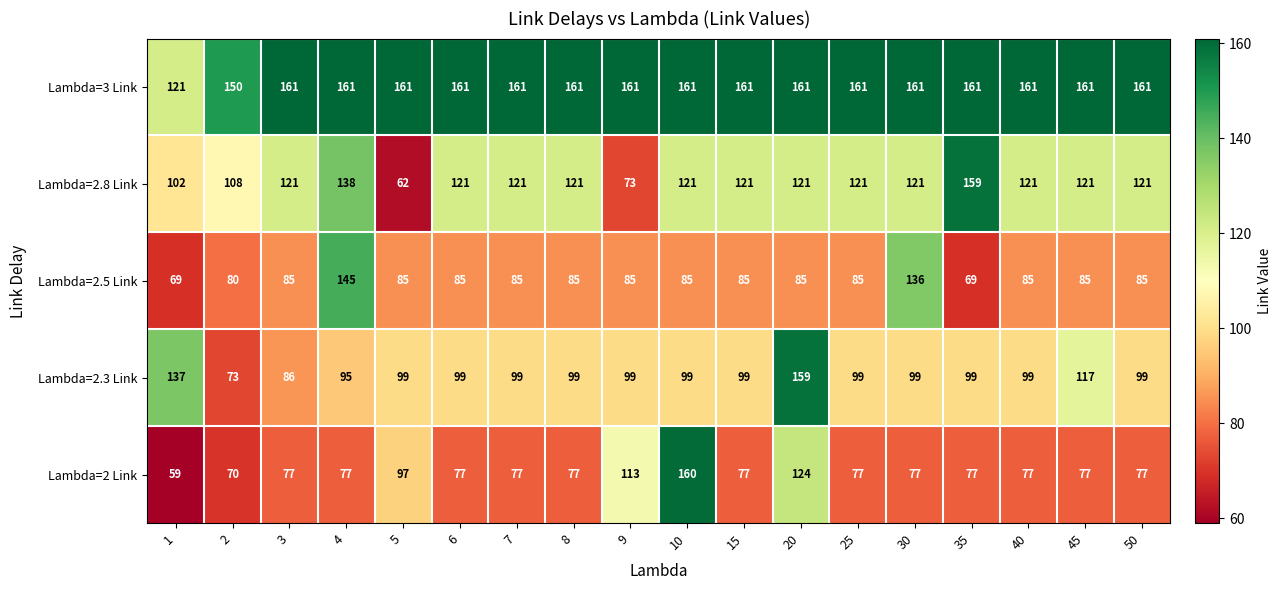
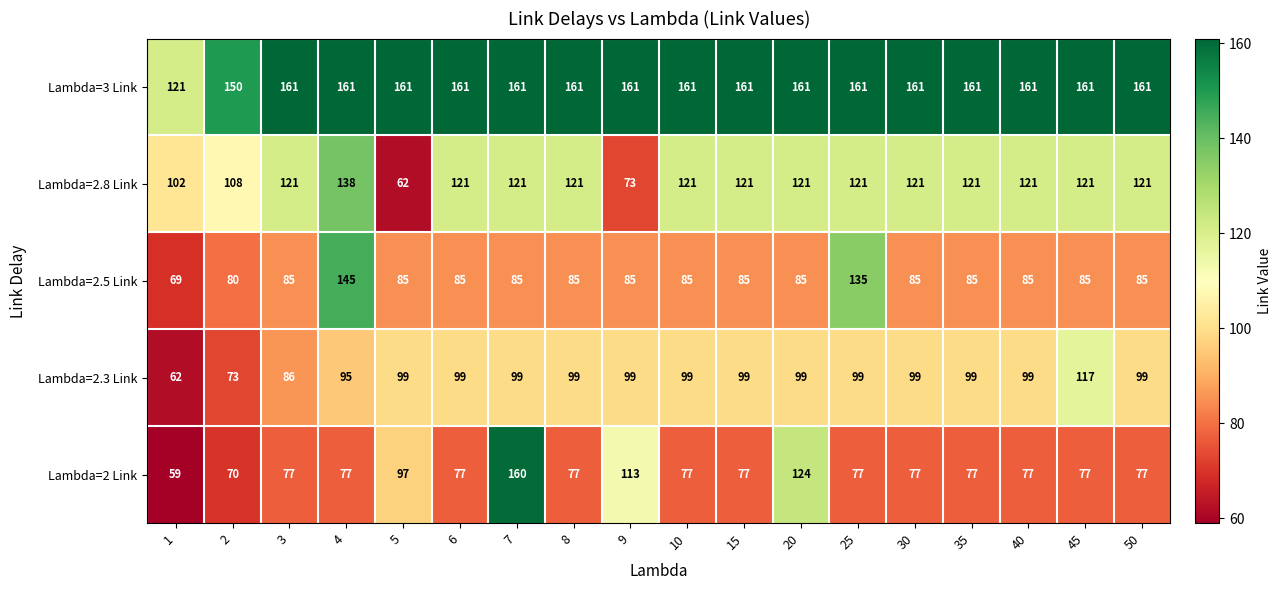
  {
    "Lambda=3 Link": {
      "1": 121,
      "2": 150,
      "3": 161,
      "4": 161,
      "5": 161,
      "6": 161,
      "7": 161,
      "8": 161,
      "9": 161,
      "10": 161,
      "15": 161,
      "20": 161,
      "25": 161,
      "30": 161,
      "35": 161,
      "40": 161,
      "45": 161,
      "50": 161
    },
    "Lambda=2.8 Link": {
      "1": 102,
      "2": 108,
      "3": 121,
      "4": 138,
      "5": 62,
      "6": 121,
      "7": 121,
      "8": 121,
      "9": 73,
      "10": 121,
      "15": 121,
      "20": 121,
      "25": 121,
      "30": 121,
-     "35": 159,
+     "35": 121,
      "40": 121,
      "45": 121,
      "50": 121
    },
    "Lambda=2.5 Link": {
      "1": 69,
      "2": 80,
      "3": 85,
      "4": 145,
      "5": 85,
      "6": 85,
      "7": 85,
      "8": 85,
      "9": 85,
      "10": 85,
      "15": 85,
      "20": 85,
-     "25": 85,
-     "30": 136,
-     "35": 69,
+     "25": 135,
+     "30": 85,
+     "35": 85,
      "40": 85,
      "45": 85,
      "50": 85
    },
    "Lambda=2.3 Link": {
-     "1": 137,
+     "1": 62,
      "2": 73,
      "3": 86,
      "4": 95,
      "5": 99,
      "6": 99,
      "7": 99,
      "8": 99,
      "9": 99,
      "10": 99,
      "15": 99,
-     "20": 159,
+     "20": 99,
      "25": 99,
      "30": 99,
      "35": 99,
      "40": 99,
      "45": 117,
      "50": 99
    },
    "Lambda=2 Link": {
      "1": 59,
      "2": 70,
      "3": 77,
      "4": 77,
      "5": 97,
      "6": 77,
-     "7": 77,
+     "7": 160,
      "8": 77,
      "9": 113,
-     "10": 160,
+     "10": 77,
      "15": 77,
      "20": 124,
      "25": 77,
      "30": 77,
      "35": 77,
      "40": 77,
      "45": 77,
      "50": 77
    }
  }
